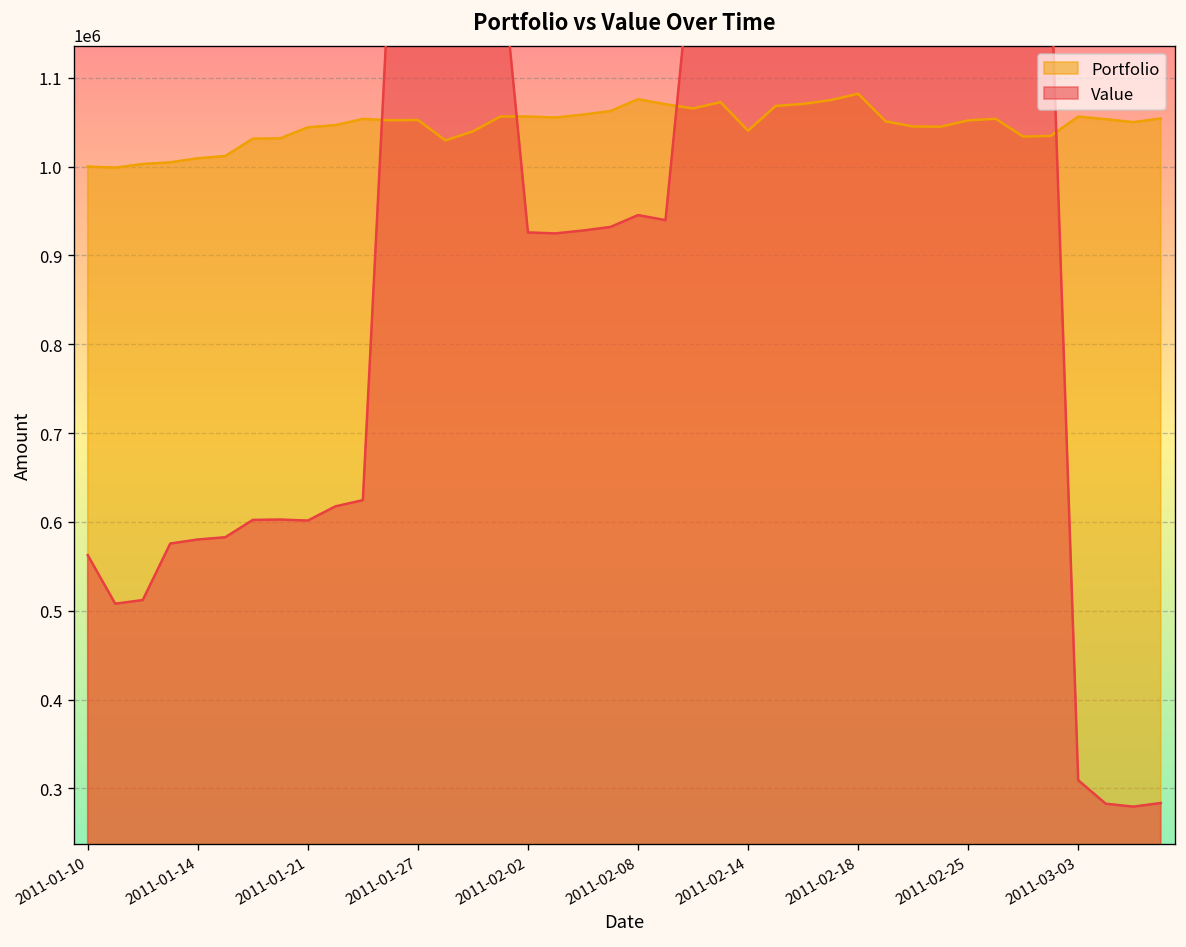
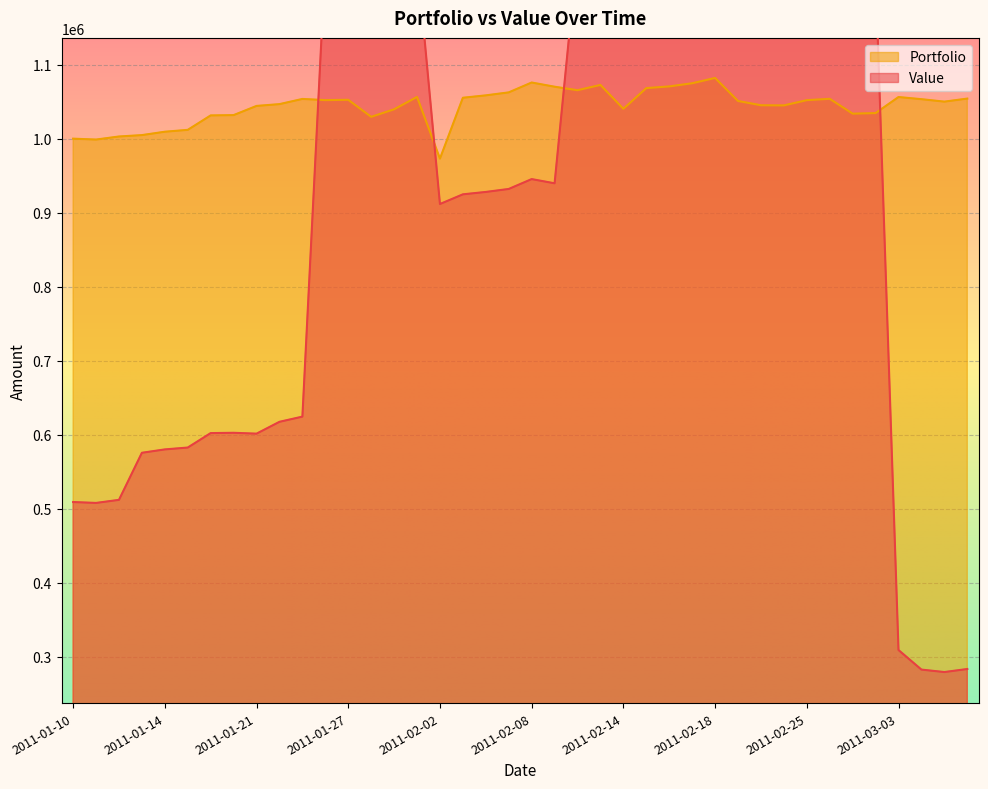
  {
    "Portfolio": {
      "2011-01-10": 1000000,
      "2011-01-14": 1010000,
      "2011-01-21": 1040000,
      "2011-01-27": 1050000,
-     "2011-02-02": 1060000,
+     "2011-02-02": 970000,
      "2011-02-08": 1080000,
      "2011-02-14": 1040000,
      "2011-02-18": 1080000,
      "2011-02-25": 1050000,
      "2011-03-03": 1060000
    },
    "Value": {
-     "2011-01-10": 560000,
+     "2011-01-10": 510000,
      "2011-01-14": 580000,
      "2011-01-21": 600000,
-     "2011-02-02": 930000,
+     "2011-02-02": 910000,
      "2011-02-08": 950000,
      "2011-03-03": 310000
    }
  }
